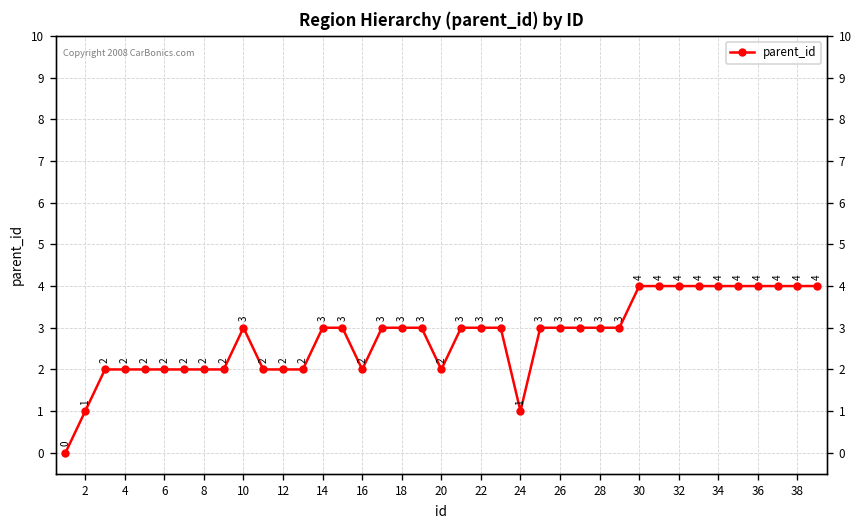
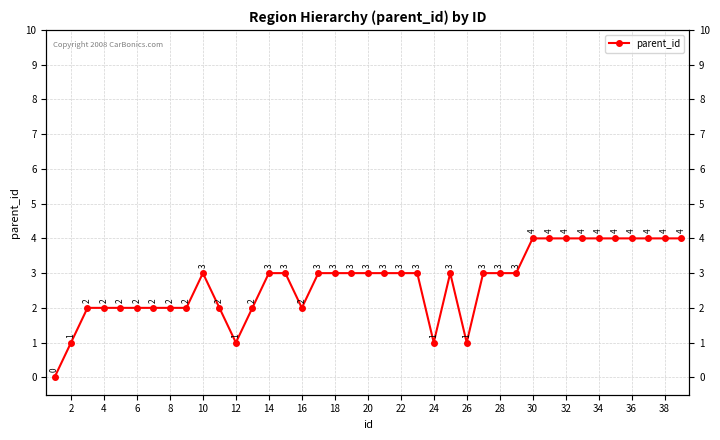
  {
    "2": 1,
    "4": 2,
    "6": 2,
    "8": 2,
    "10": 3,
-   "12": 2,
+   "12": 1,
    "14": 3,
    "16": 2,
    "18": 3,
-   "20": 2,
+   "20": 3,
    "22": 3,
    "24": 1,
-   "26": 3,
+   "26": 1,
    "28": 3,
    "30": 4,
    "32": 4,
    "34": 4,
    "36": 4,
    "38": 4
  }
